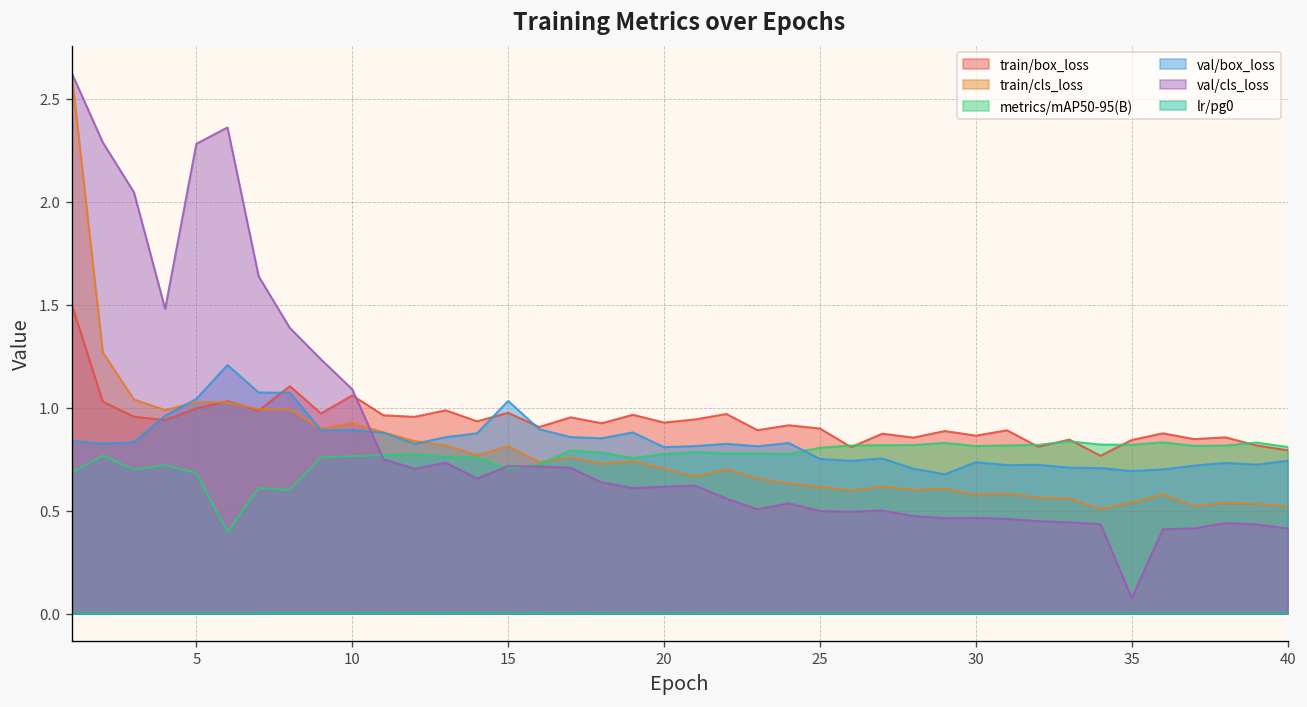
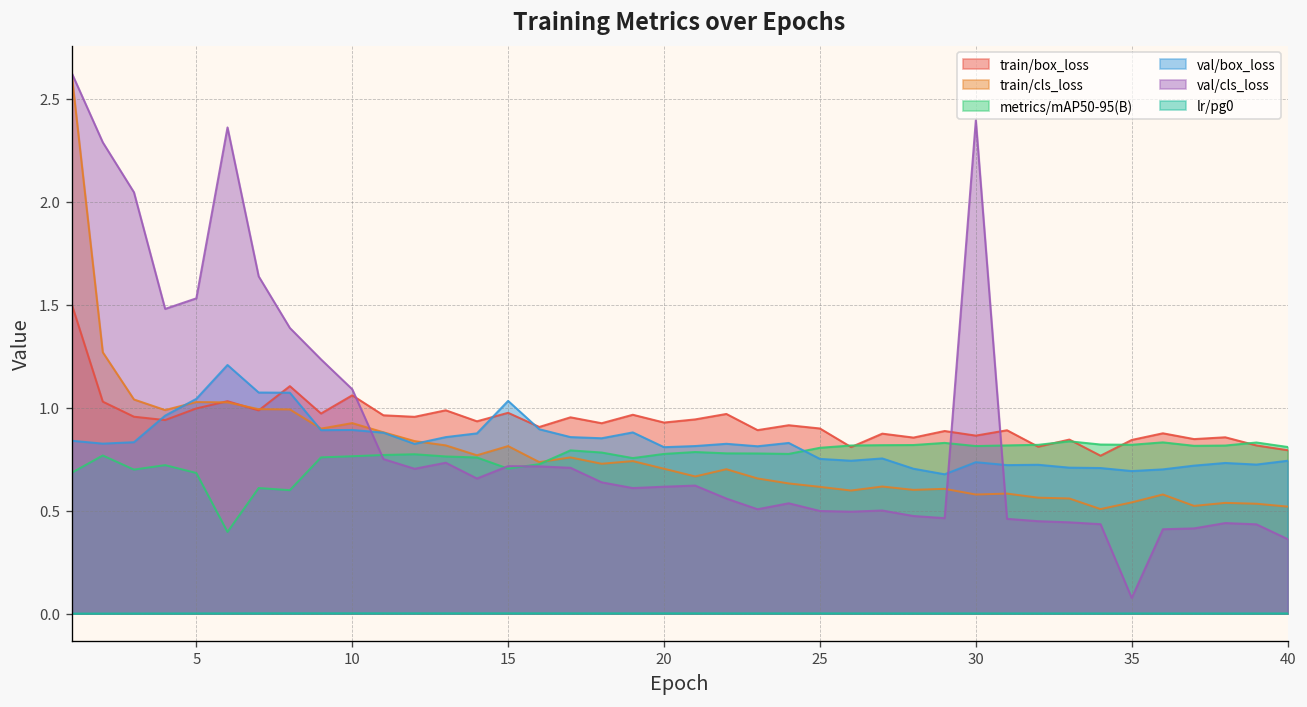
  {
    "val/cls_loss": {
-     "5": 2.28,
+     "5": 1.53,
      "10": 1.09,
      "20": 0.62,
      "25": 0.50,
-     "30": 0.46,
+     "30": 2.40,
      "35": 0.08,
-     "40": 0.41
+     "40": 0.36
    }
  }
